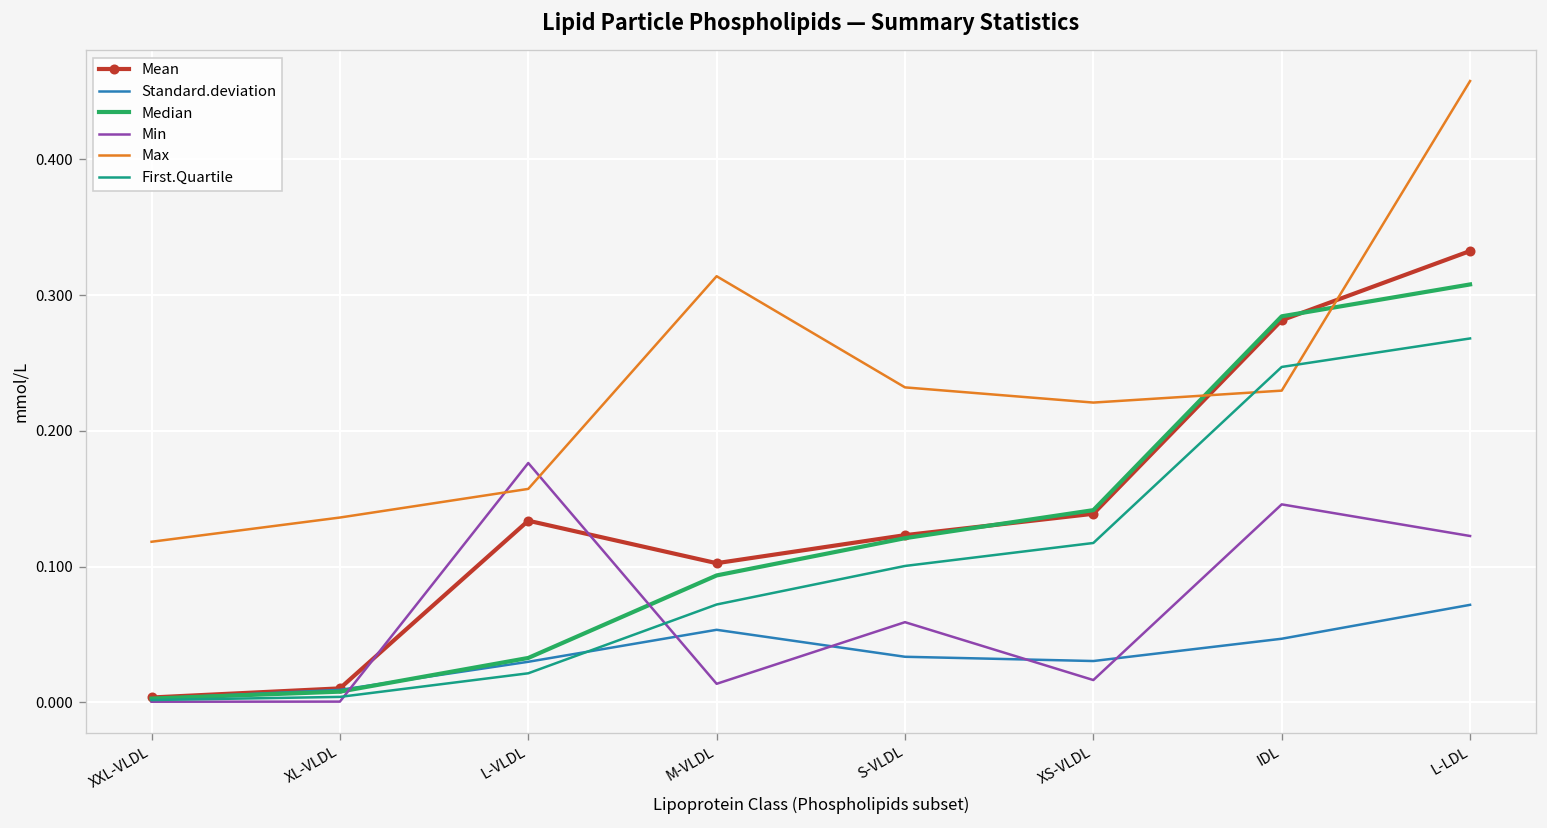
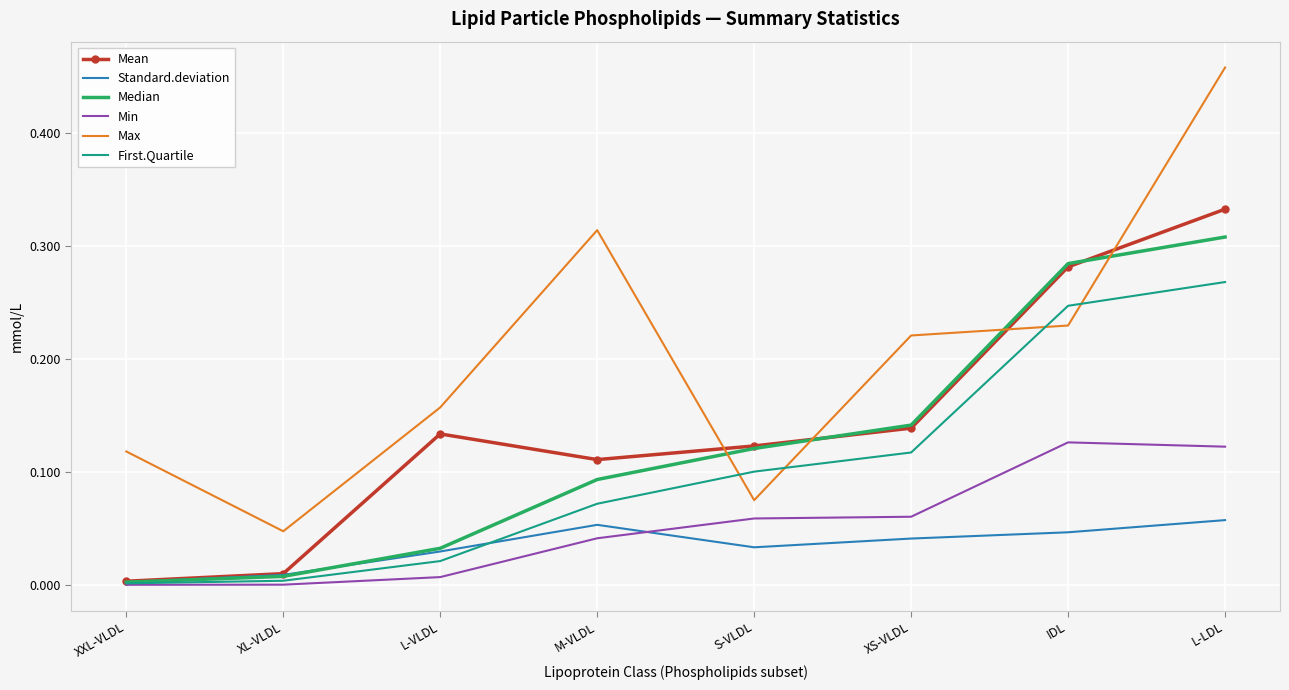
  {
    "Mean": {
      "L-VLDL": 0.134,
-     "M-VLDL": 0.103,
+     "M-VLDL": 0.111,
      "XS-VLDL": 0.139,
      "IDL": 0.282,
      "L-LDL": 0.333
    },
    "Standard.deviation": {
      "L-VLDL": 0.030,
      "M-VLDL": 0.053,
      "S-VLDL": 0.034,
-     "XS-VLDL": 0.030,
+     "XS-VLDL": 0.041,
      "IDL": 0.047,
-     "L-LDL": 0.072
+     "L-LDL": 0.058
    },
    "Min": {
      "XL-VLDL": 0.001,
-     "L-VLDL": 0.176,
-     "M-VLDL": 0.014,
+     "L-VLDL": 0.007,
+     "M-VLDL": 0.042,
      "S-VLDL": 0.059,
-     "XS-VLDL": 0.016,
-     "IDL": 0.146,
+     "XS-VLDL": 0.061,
+     "IDL": 0.126,
      "L-LDL": 0.123
    },
    "Max": {
      "XXL-VLDL": 0.118,
-     "XL-VLDL": 0.136,
+     "XL-VLDL": 0.048,
      "L-VLDL": 0.157,
      "M-VLDL": 0.314,
-     "S-VLDL": 0.232,
+     "S-VLDL": 0.075,
      "XS-VLDL": 0.221,
      "IDL": 0.230,
      "L-LDL": 0.458
    }
  }
